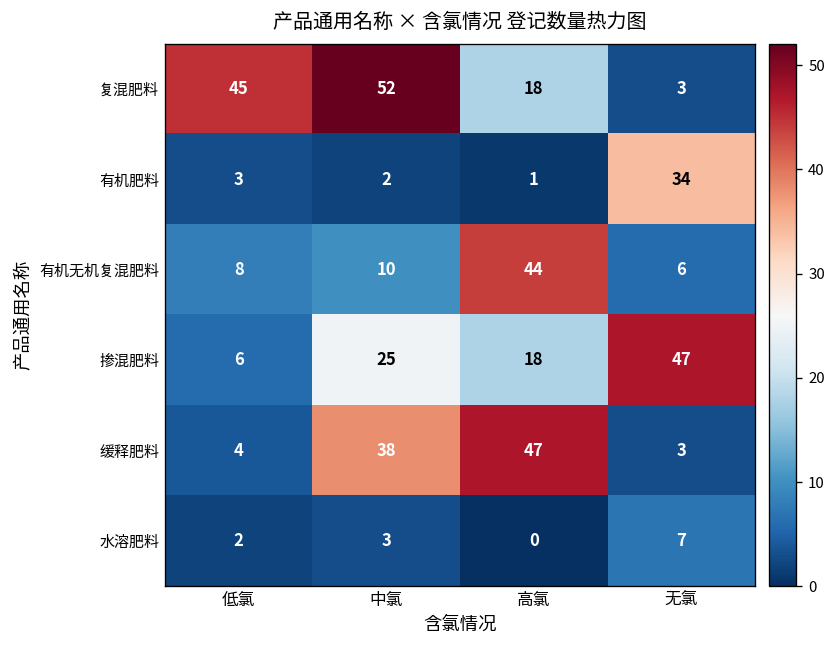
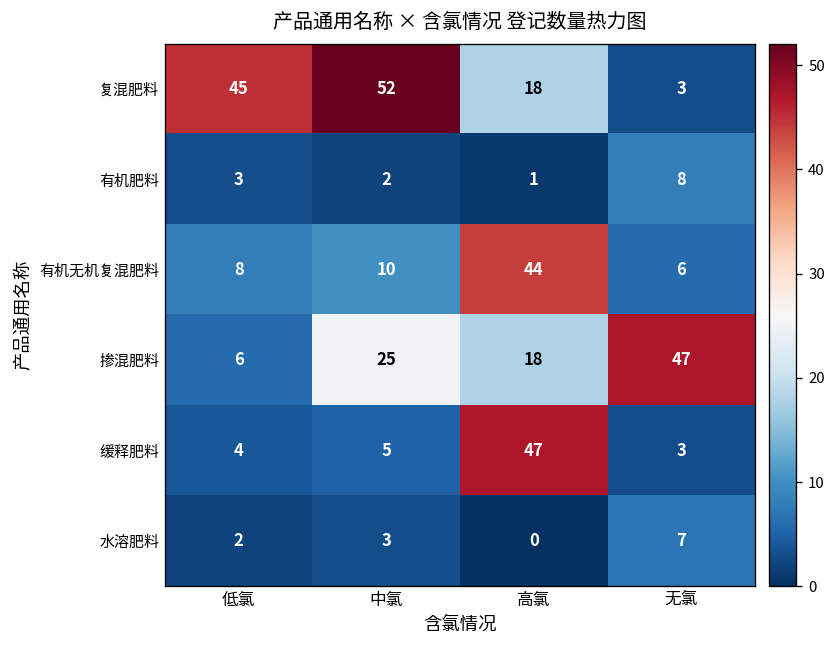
  {
    "复混肥料": {
      "低氯": 45,
      "中氯": 52,
      "高氯": 18,
      "无氯": 3
    },
    "有机肥料": {
      "低氯": 3,
      "中氯": 2,
      "高氯": 1,
-     "无氯": 34
+     "无氯": 8
    },
    "有机无机复混肥料": {
      "低氯": 8,
      "中氯": 10,
      "高氯": 44,
      "无氯": 6
    },
    "掺混肥料": {
      "低氯": 6,
      "中氯": 25,
      "高氯": 18,
      "无氯": 47
    },
    "缓释肥料": {
      "低氯": 4,
-     "中氯": 38,
+     "中氯": 5,
      "高氯": 47,
      "无氯": 3
    },
    "水溶肥料": {
      "低氯": 2,
      "中氯": 3,
      "高氯": 0,
      "无氯": 7
    }
  }
